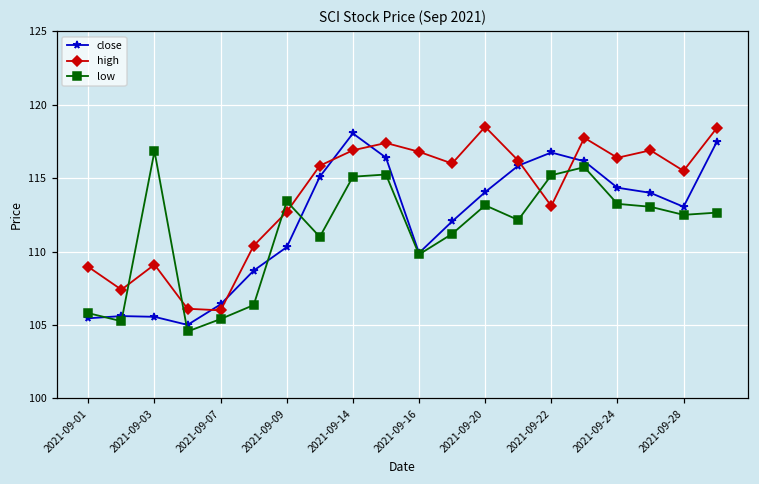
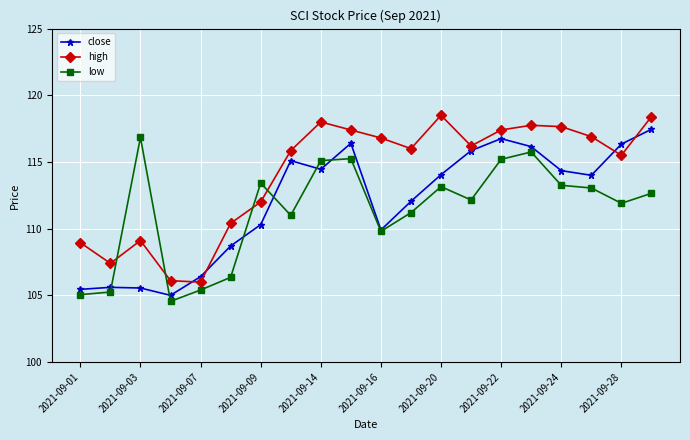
  {
    "close": {
      "2021-09-01": 105.5,
      "2021-09-03": 105.6,
      "2021-09-07": 106.4,
      "2021-09-09": 110.3,
-     "2021-09-14": 118.1,
+     "2021-09-14": 114.5,
      "2021-09-20": 114.1,
      "2021-09-22": 116.8,
      "2021-09-24": 114.4,
-     "2021-09-28": 113.1
+     "2021-09-28": 116.3
    },
    "high": {
      "2021-09-01": 109.0,
      "2021-09-03": 109.1,
      "2021-09-07": 106.0,
-     "2021-09-09": 112.7,
-     "2021-09-14": 116.9,
+     "2021-09-09": 112.0,
+     "2021-09-14": 118.0,
      "2021-09-16": 116.8,
      "2021-09-20": 118.5,
-     "2021-09-22": 113.1,
-     "2021-09-24": 116.4,
+     "2021-09-22": 117.4,
+     "2021-09-24": 117.7,
      "2021-09-28": 115.5
    },
    "low": {
-     "2021-09-01": 105.8,
+     "2021-09-01": 105.1,
      "2021-09-03": 116.8,
      "2021-09-07": 105.4,
      "2021-09-09": 113.4,
      "2021-09-14": 115.1,
      "2021-09-20": 113.2,
      "2021-09-22": 115.2,
      "2021-09-24": 113.3,
-     "2021-09-28": 112.5
+     "2021-09-28": 111.9
    }
  }
